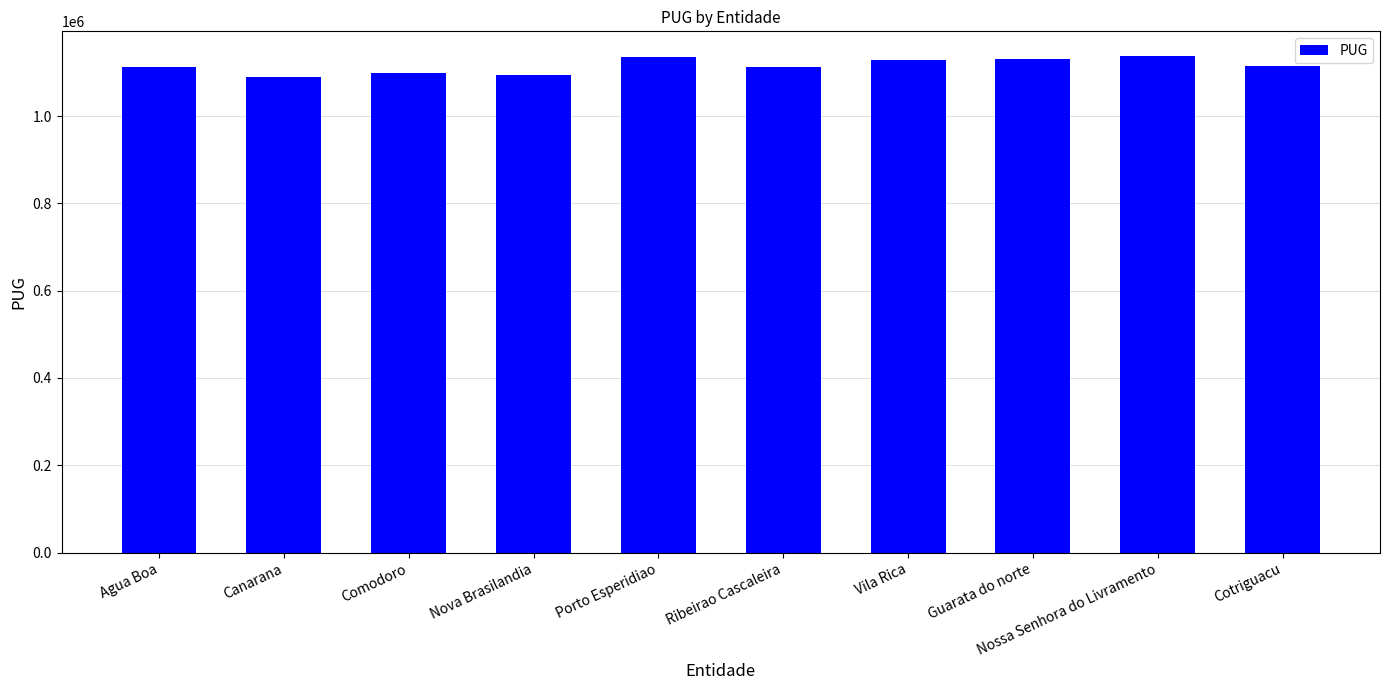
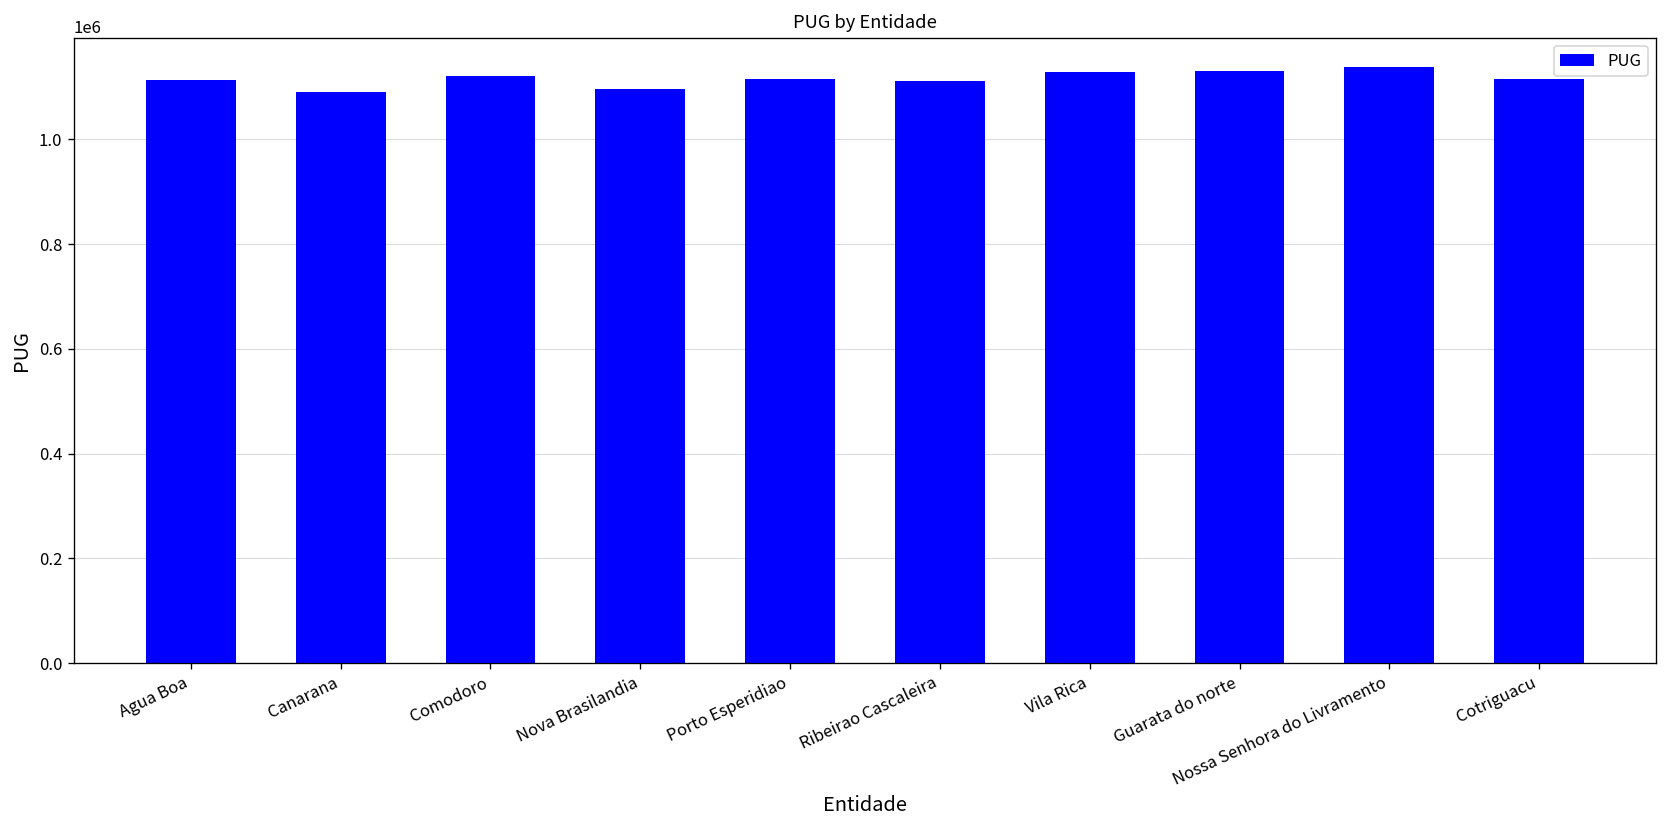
  {
    "Agua Boa": 1110000,
    "Canarana": 1090000,
-   "Comodoro": 1100000,
+   "Comodoro": 1120000,
    "Nova Brasilandia": 1100000,
-   "Porto Esperidiao": 1130000,
+   "Porto Esperidiao": 1120000,
    "Ribeirao Cascaleira": 1110000,
    "Vila Rica": 1130000,
    "Guarata do norte": 1130000,
    "Nossa Senhora do Livramento": 1140000,
    "Cotriguacu": 1120000
  }
